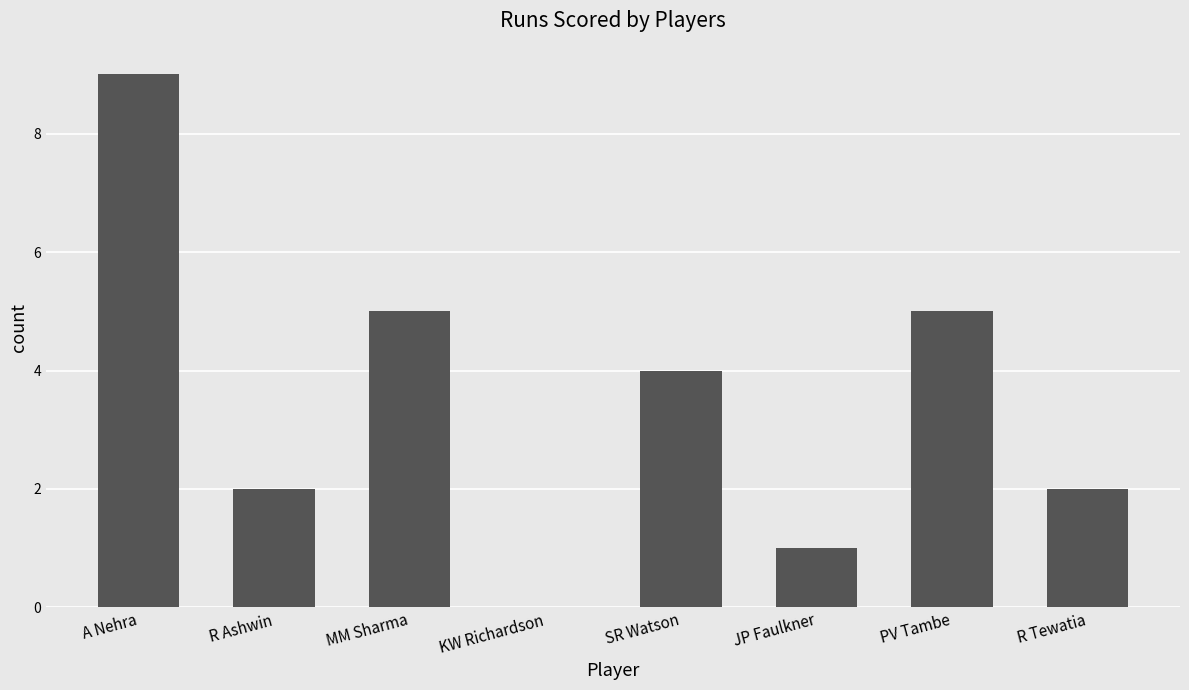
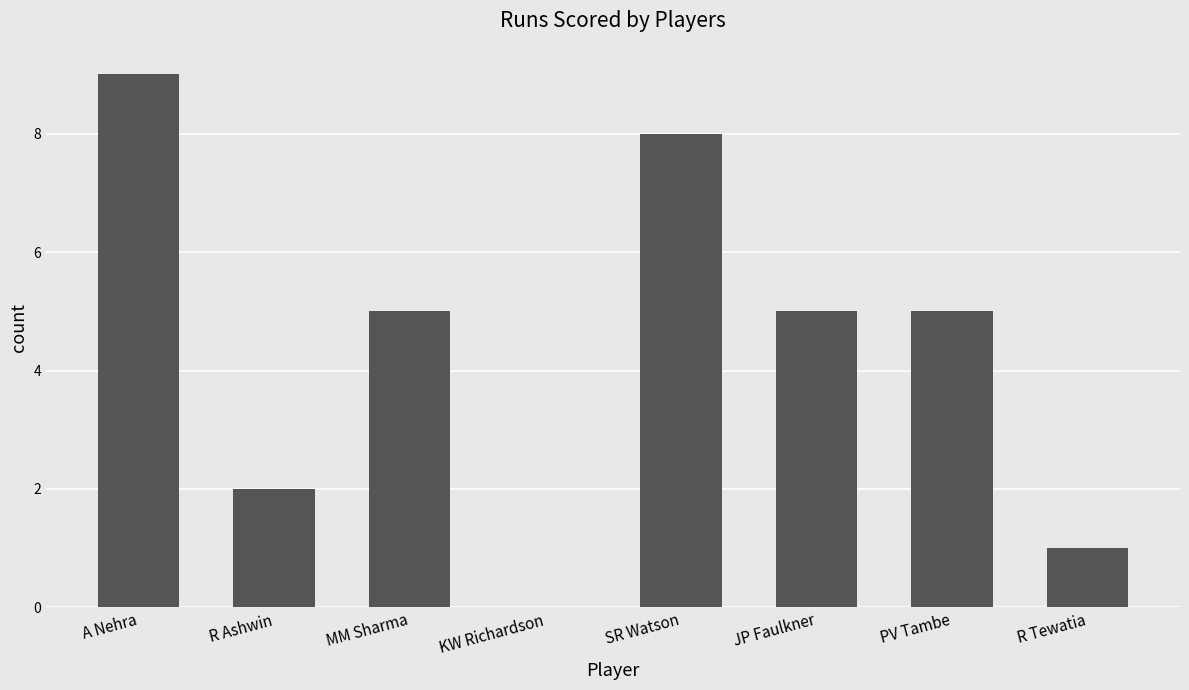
  {
    "A Nehra": 9,
    "R Ashwin": 2,
    "MM Sharma": 5,
    "KW Richardson": 0,
-   "SR Watson": 4,
-   "JP Faulkner": 1,
+   "SR Watson": 8,
+   "JP Faulkner": 5,
    "PV Tambe": 5,
-   "R Tewatia": 2
+   "R Tewatia": 1
  }
